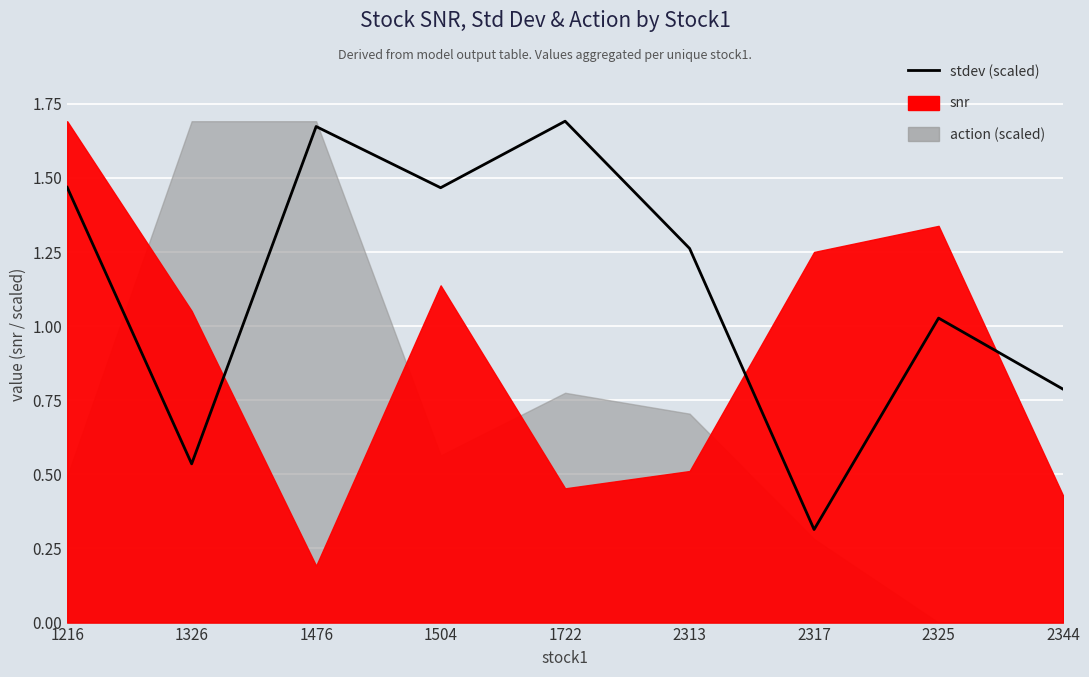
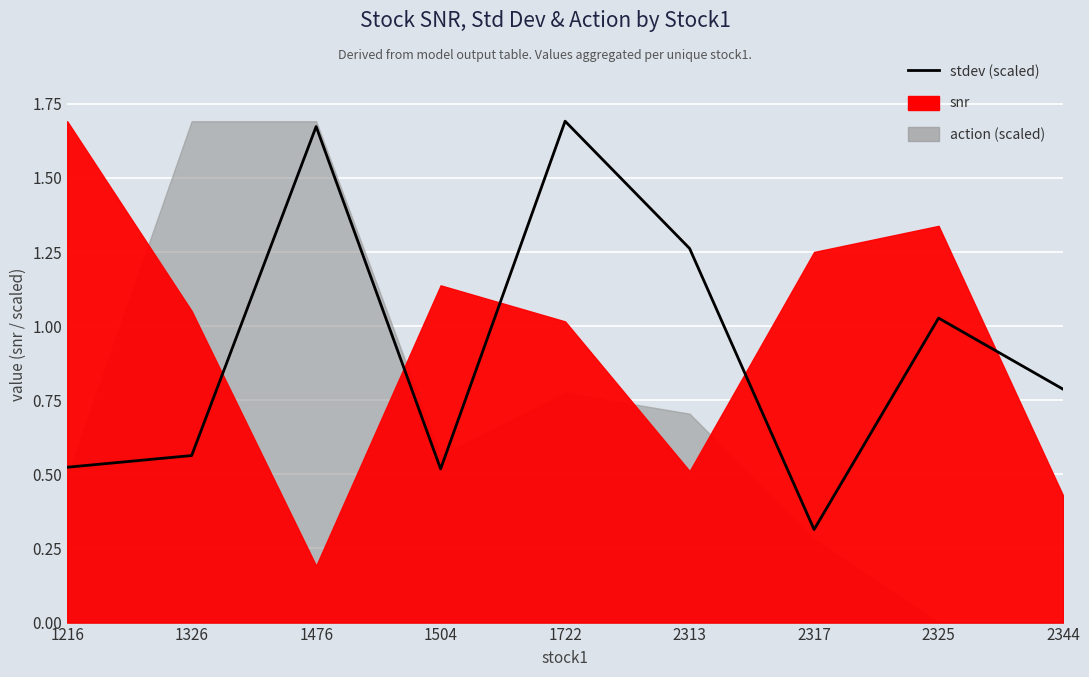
  {
    "stdev (scaled)": {
-     "1216": 1.47,
-     "1326": 0.54,
+     "1216": 0.52,
+     "1326": 0.56,
      "1476": 1.67,
-     "1504": 1.47,
+     "1504": 0.52,
      "1722": 1.69,
      "2313": 1.26,
      "2317": 0.31,
      "2325": 1.03,
      "2344": 0.79
    },
    "action (scaled)": {
      "1216": 0.49,
      "1326": 1.69,
      "1476": 1.69,
      "1504": 0.56,
      "1722": 0.78,
      "2313": 0.70,
      "2317": 0.28,
      "2325": 0.00,
      "2344": 0.00
    },
    "snr": {
      "1216": 1.69,
      "1326": 1.05,
      "1476": 0.19,
      "1504": 1.14,
-     "1722": 0.45,
+     "1722": 1.02,
      "2313": 0.51,
      "2317": 1.25,
      "2325": 1.34,
      "2344": 0.43
    }
  }
